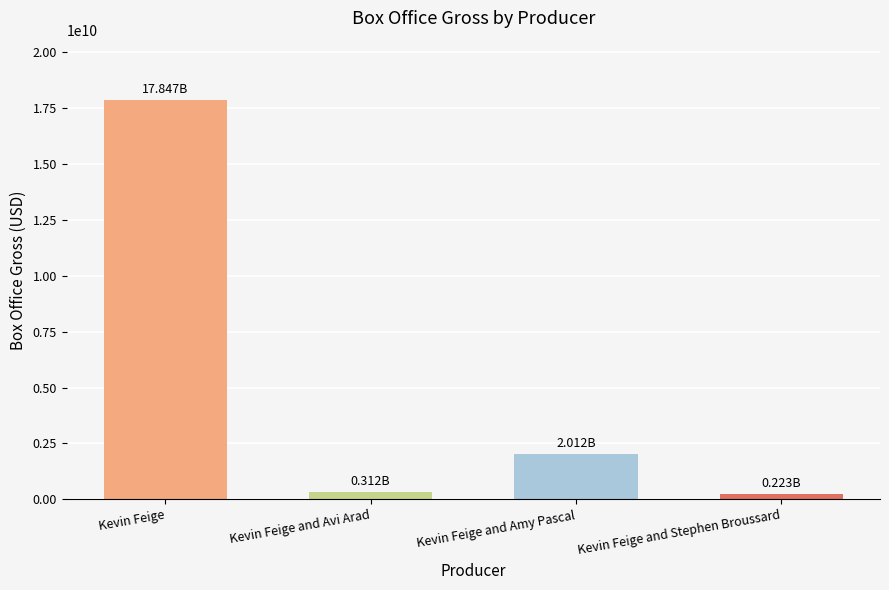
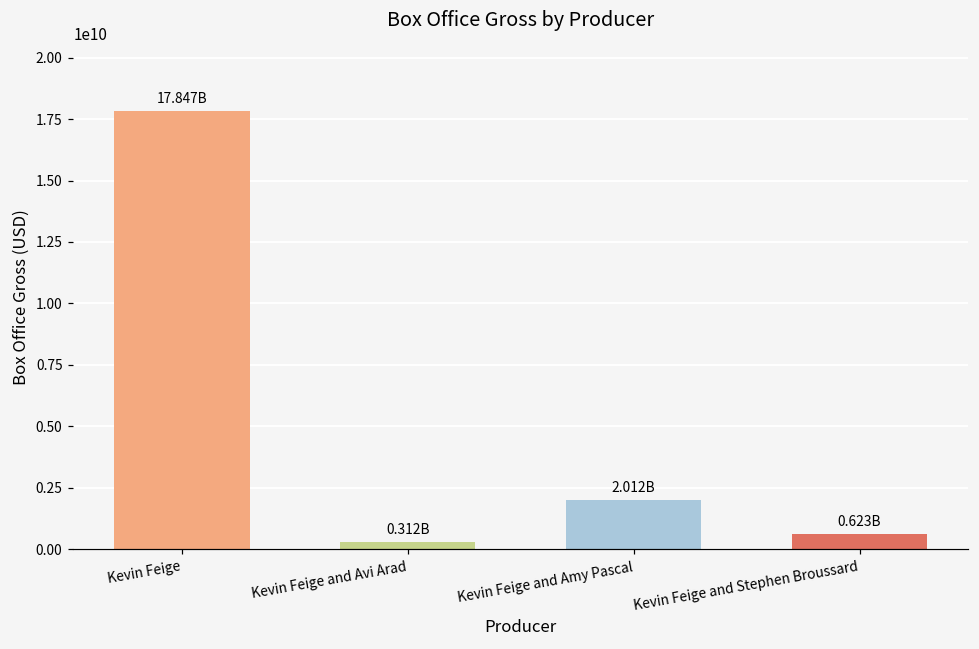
  {
    "Kevin Feige": "17.847B",
    "Kevin Feige and Avi Arad": "0.312B",
    "Kevin Feige and Amy Pascal": "2.012B",
-   "Kevin Feige and Stephen Broussard": "0.223B"
+   "Kevin Feige and Stephen Broussard": "0.623B"
  }
